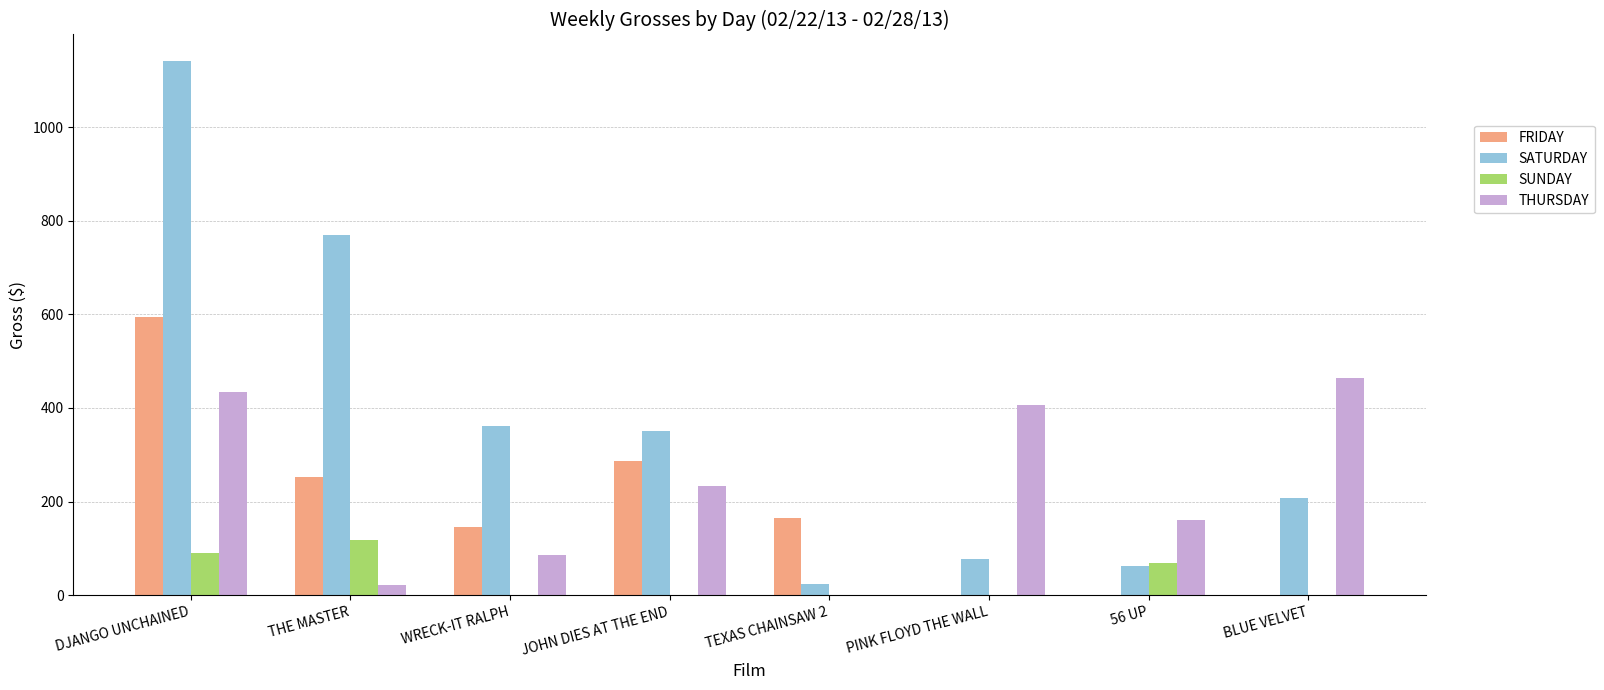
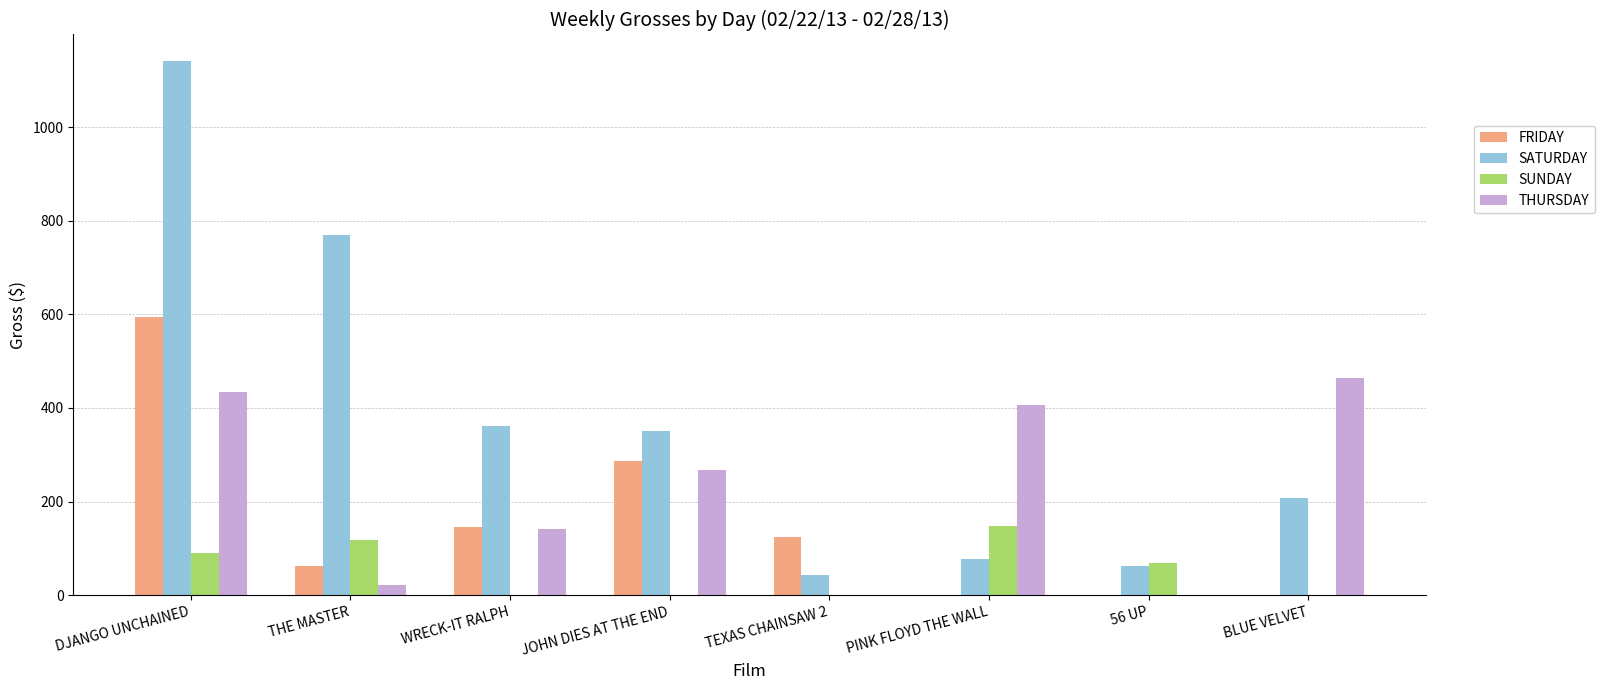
  {
    "FRIDAY": {
      "DJANGO UNCHAINED": 590,
-     "THE MASTER": 250,
+     "THE MASTER": 60,
      "WRECK-IT RALPH": 150,
      "JOHN DIES AT THE END": 290,
-     "TEXAS CHAINSAW 2": 160,
+     "TEXAS CHAINSAW 2": 120,
      "PINK FLOYD THE WALL": 0,
      "56 UP": 0,
      "BLUE VELVET": 0
    },
    "SATURDAY": {
      "DJANGO UNCHAINED": 1140,
      "THE MASTER": 770,
      "WRECK-IT RALPH": 360,
      "JOHN DIES AT THE END": 350,
-     "TEXAS CHAINSAW 2": 20,
+     "TEXAS CHAINSAW 2": 40,
      "PINK FLOYD THE WALL": 80,
      "56 UP": 60,
      "BLUE VELVET": 210
    },
    "SUNDAY": {
      "DJANGO UNCHAINED": 90,
      "THE MASTER": 120,
      "WRECK-IT RALPH": 0,
      "JOHN DIES AT THE END": 0,
      "TEXAS CHAINSAW 2": 0,
-     "PINK FLOYD THE WALL": 0,
+     "PINK FLOYD THE WALL": 150,
      "56 UP": 70,
      "BLUE VELVET": 0
    },
    "THURSDAY": {
      "DJANGO UNCHAINED": 440,
      "THE MASTER": 20,
-     "WRECK-IT RALPH": 90,
-     "JOHN DIES AT THE END": 230,
+     "WRECK-IT RALPH": 140,
+     "JOHN DIES AT THE END": 270,
      "TEXAS CHAINSAW 2": 0,
      "PINK FLOYD THE WALL": 410,
-     "56 UP": 160,
+     "56 UP": 0,
      "BLUE VELVET": 460
    }
  }
